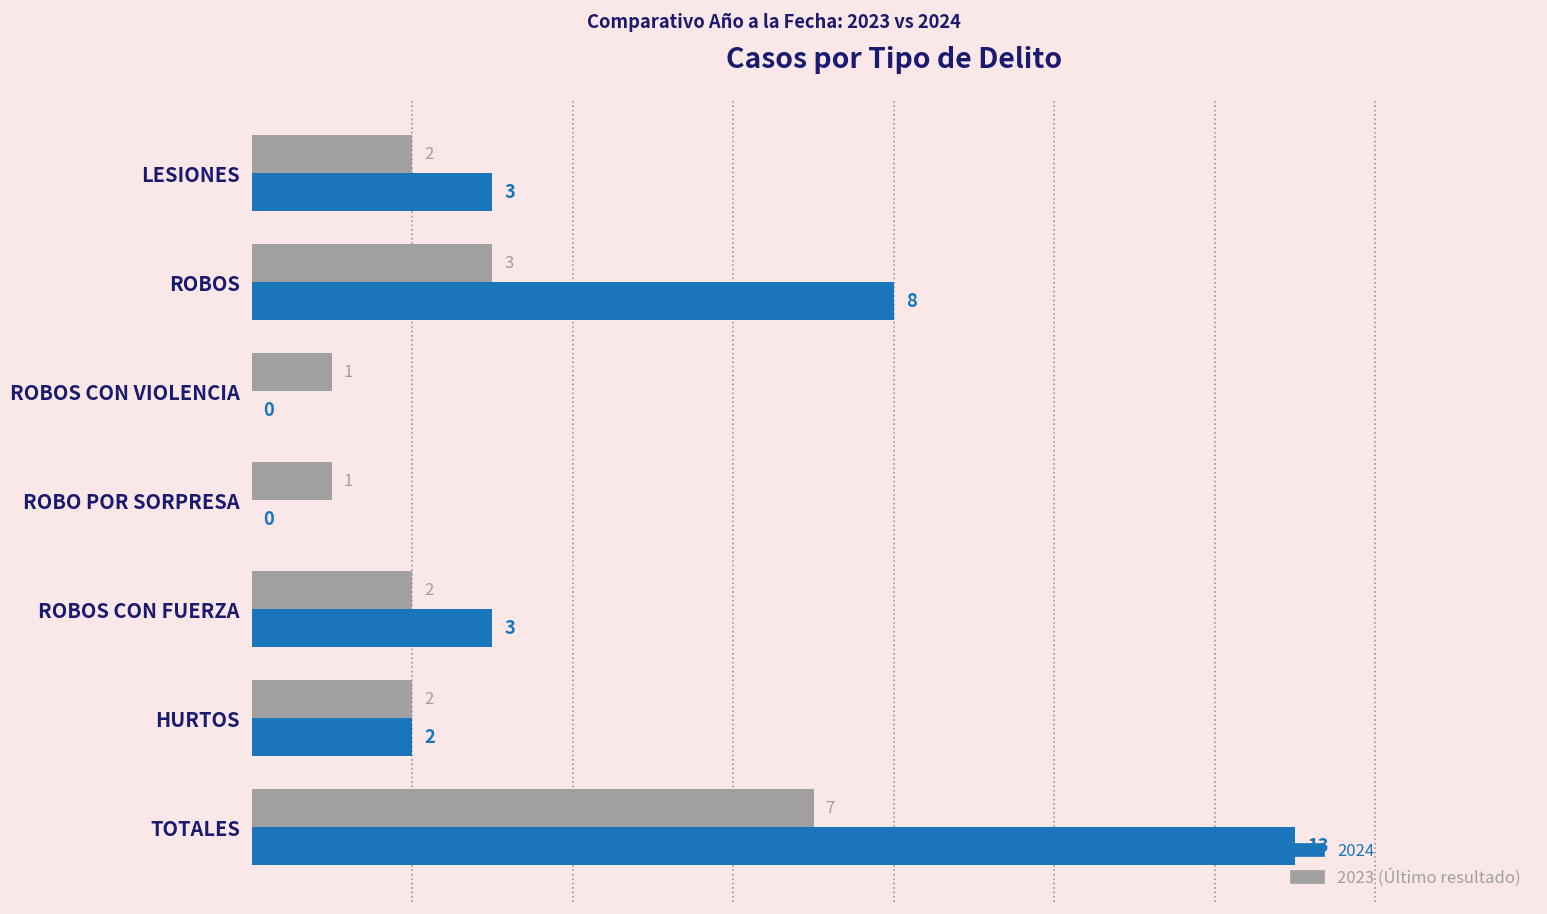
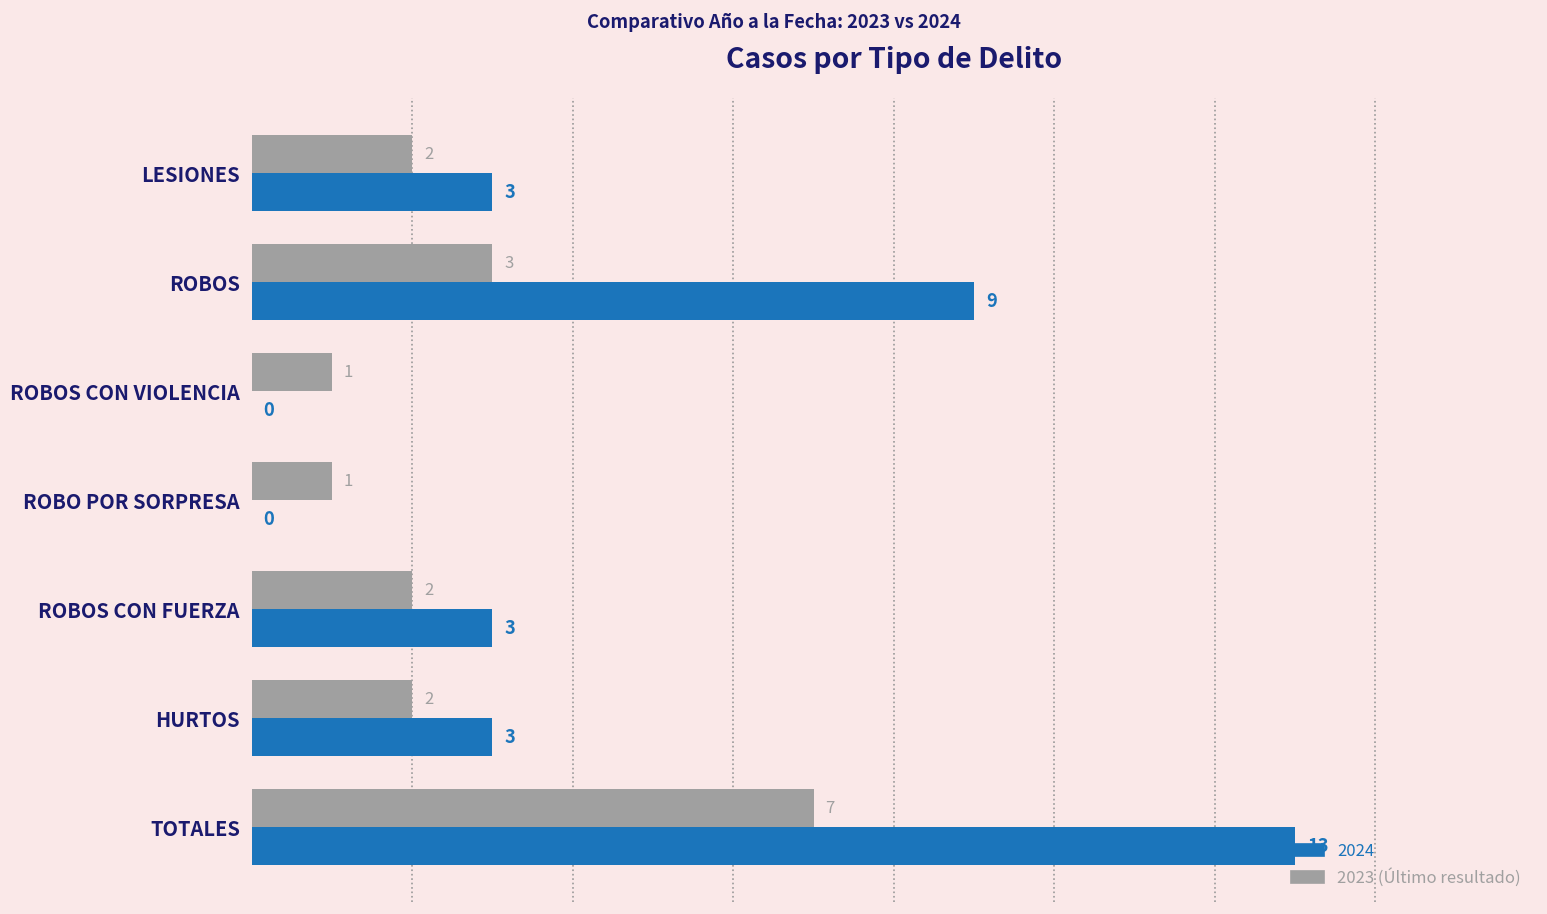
  {
    "2024": {
      "LESIONES": 3,
-     "ROBOS": 8,
+     "ROBOS": 9,
      "ROBOS CON VIOLENCIA": 0,
      "ROBO POR SORPRESA": 0,
      "ROBOS CON FUERZA": 3,
-     "HURTOS": 2
+     "HURTOS": 3
    }
  }
